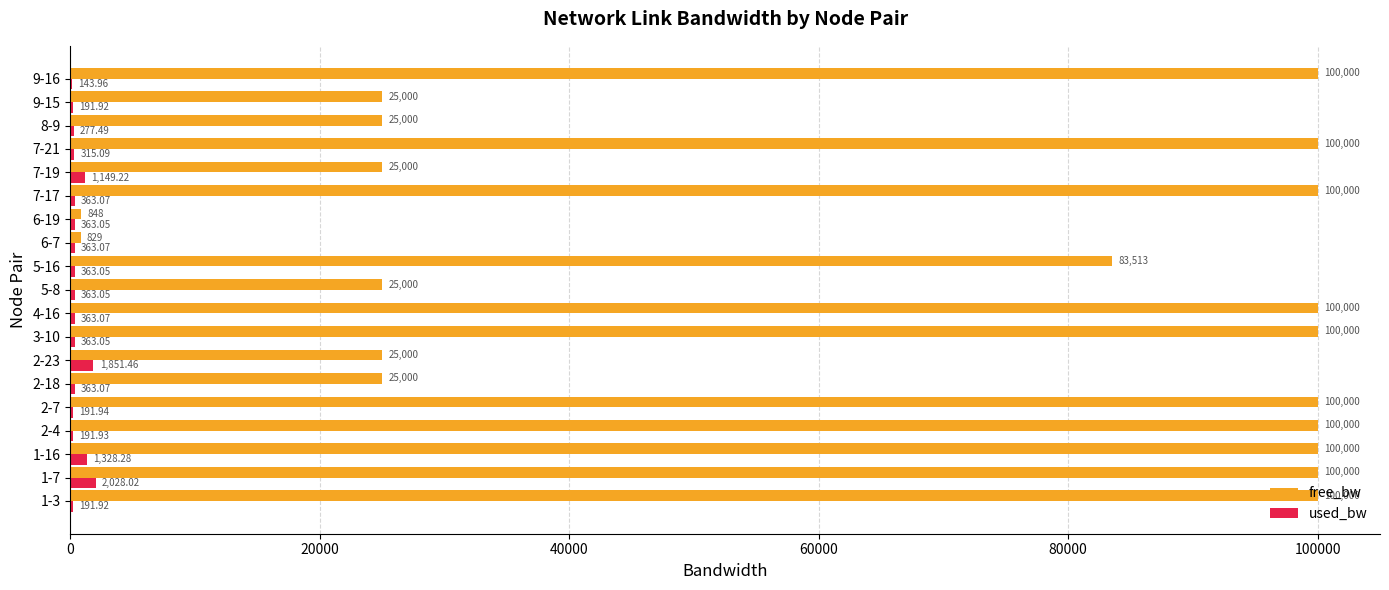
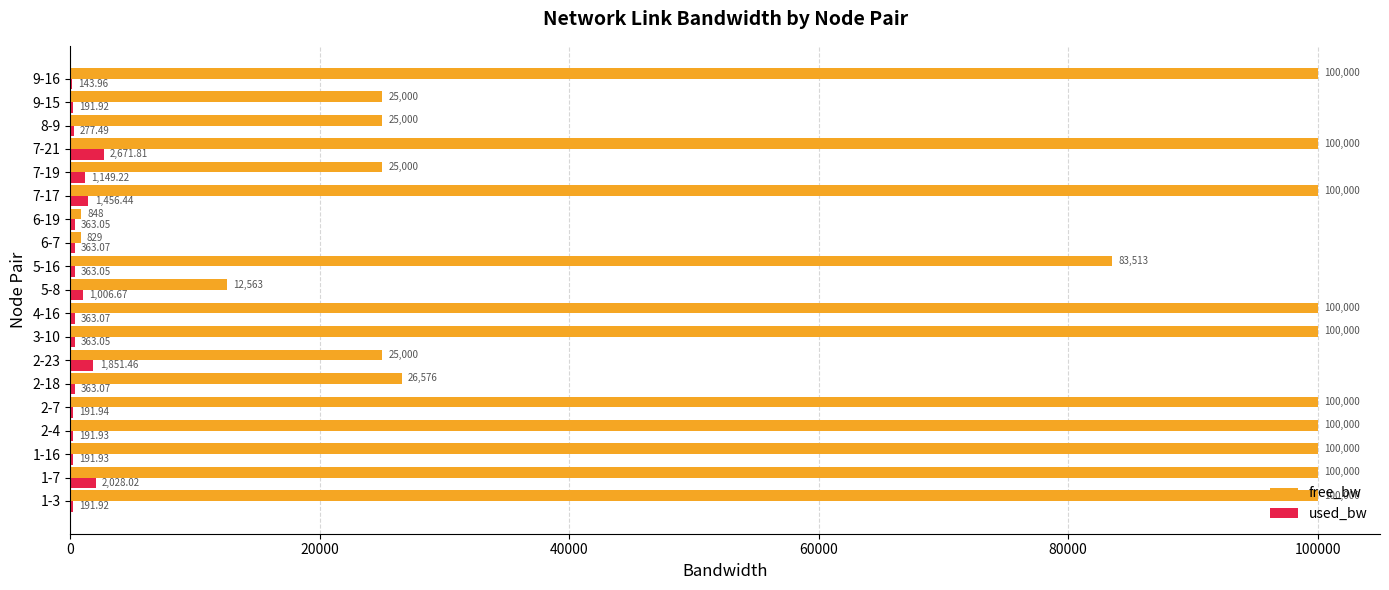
  {
    "free_bw": {
      "9-16": "100,000",
      "9-15": "25,000",
      "8-9": "25,000",
      "7-21": "100,000",
      "7-19": "25,000",
      "7-17": "100,000",
      "6-19": "848",
      "6-7": "829",
      "5-16": "83,513",
-     "5-8": "25,000",
+     "5-8": "12,563",
      "4-16": "100,000",
      "3-10": "100,000",
      "2-23": "25,000",
-     "2-18": "25,000",
+     "2-18": "26,576",
      "2-7": "100,000",
      "2-4": "100,000",
      "1-16": "100,000",
      "1-7": "100,000",
      "1-3": "100,000"
    },
    "used_bw": {
      "9-16": "143.96",
      "9-15": "191.92",
      "8-9": "277.49",
-     "7-21": "315.09",
+     "7-21": "2,671.81",
      "7-19": "1,149.22",
-     "7-17": "363.07",
+     "7-17": "1,456.44",
      "6-19": "363.05",
      "6-7": "363.07",
      "5-16": "363.05",
-     "5-8": "363.05",
+     "5-8": "1,006.67",
      "4-16": "363.07",
      "3-10": "363.05",
      "2-23": "1,851.46",
      "2-18": "363.07",
      "2-7": "191.94",
      "2-4": "191.93",
-     "1-16": "1,328.28",
+     "1-16": "191.93",
      "1-7": "2,028.02",
      "1-3": "191.92"
    }
  }
